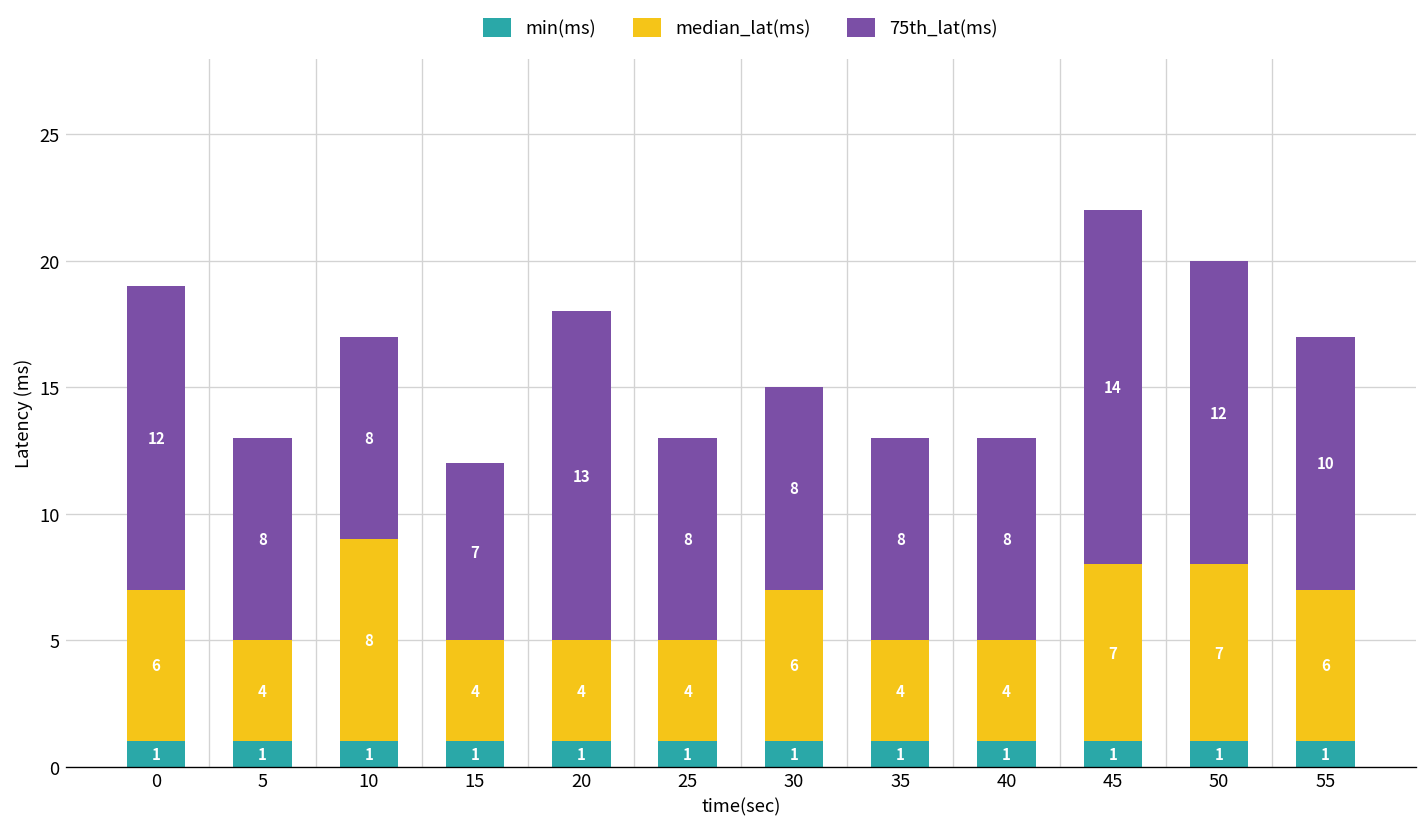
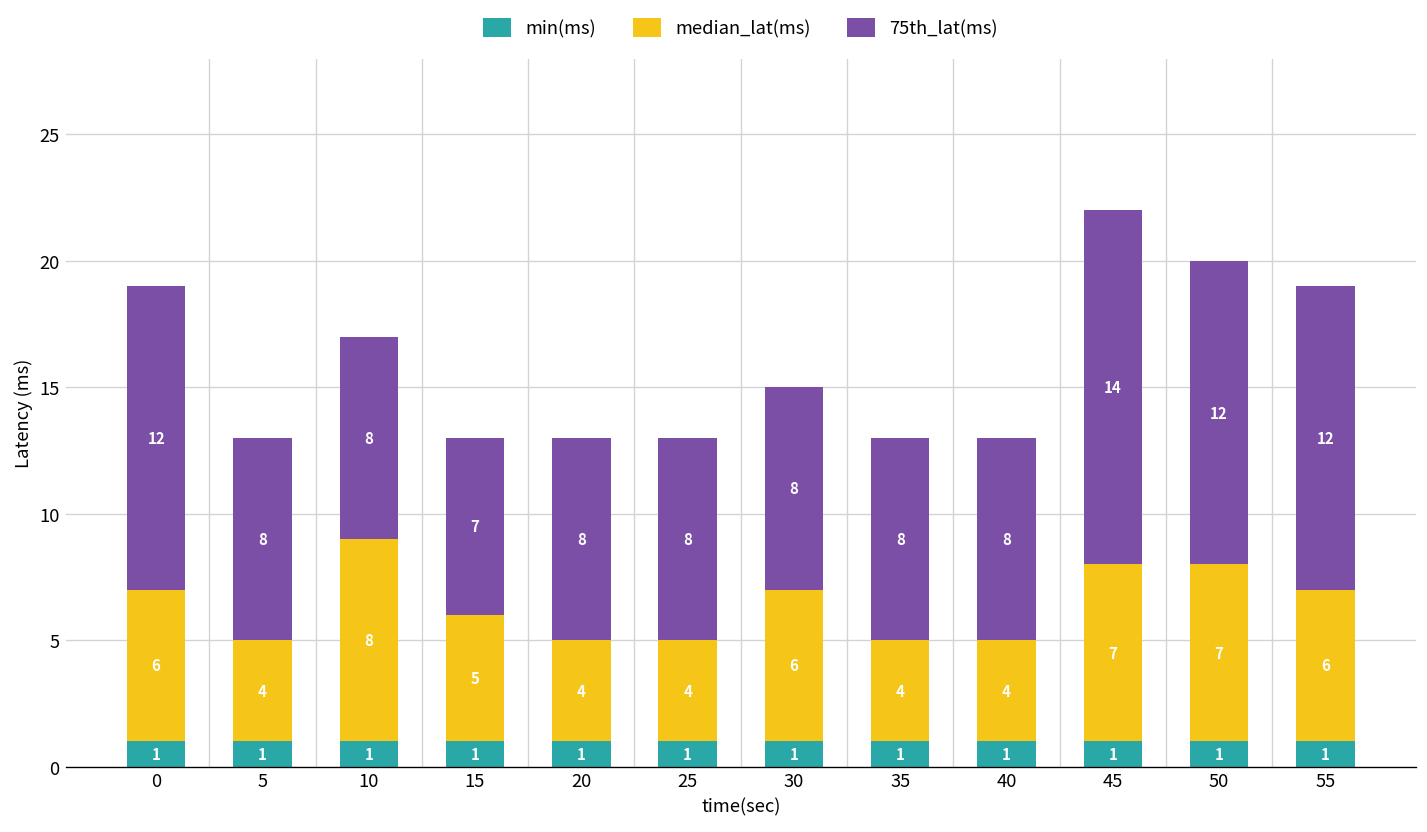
  {
    "min(ms)": {
      "0": 1,
      "5": 1,
      "10": 1,
      "15": 1,
      "20": 1,
      "25": 1,
      "30": 1,
      "35": 1,
      "40": 1,
      "45": 1,
      "50": 1,
      "55": 1
    },
    "median_lat(ms)": {
      "0": 6,
      "5": 4,
      "10": 8,
-     "15": 4,
+     "15": 5,
      "20": 4,
      "25": 4,
      "30": 6,
      "35": 4,
      "40": 4,
      "45": 7,
      "50": 7,
      "55": 6
    },
    "75th_lat(ms)": {
      "0": 12,
      "5": 8,
      "10": 8,
      "15": 7,
-     "20": 13,
+     "20": 8,
      "25": 8,
      "30": 8,
      "35": 8,
      "40": 8,
      "45": 14,
      "50": 12,
-     "55": 10
+     "55": 12
    }
  }
